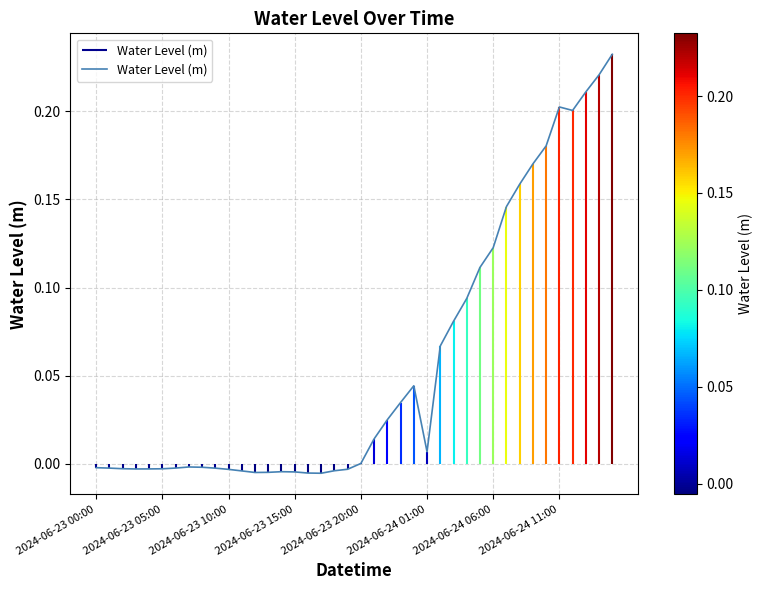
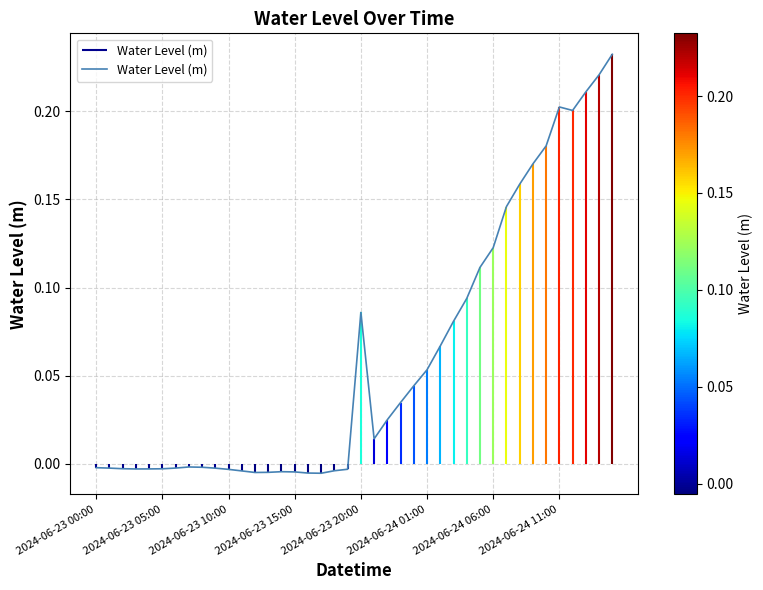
  {
    "2024-06-23 00:00": -0.002,
    "2024-06-23 05:00": -0.003,
    "2024-06-23 10:00": -0.003,
    "2024-06-23 15:00": -0.005,
-   "2024-06-23 20:00": 0.000,
-   "2024-06-24 01:00": 0.007,
+   "2024-06-23 20:00": 0.086,
+   "2024-06-24 01:00": 0.053,
    "2024-06-24 06:00": 0.123,
    "2024-06-24 11:00": 0.202
  }
